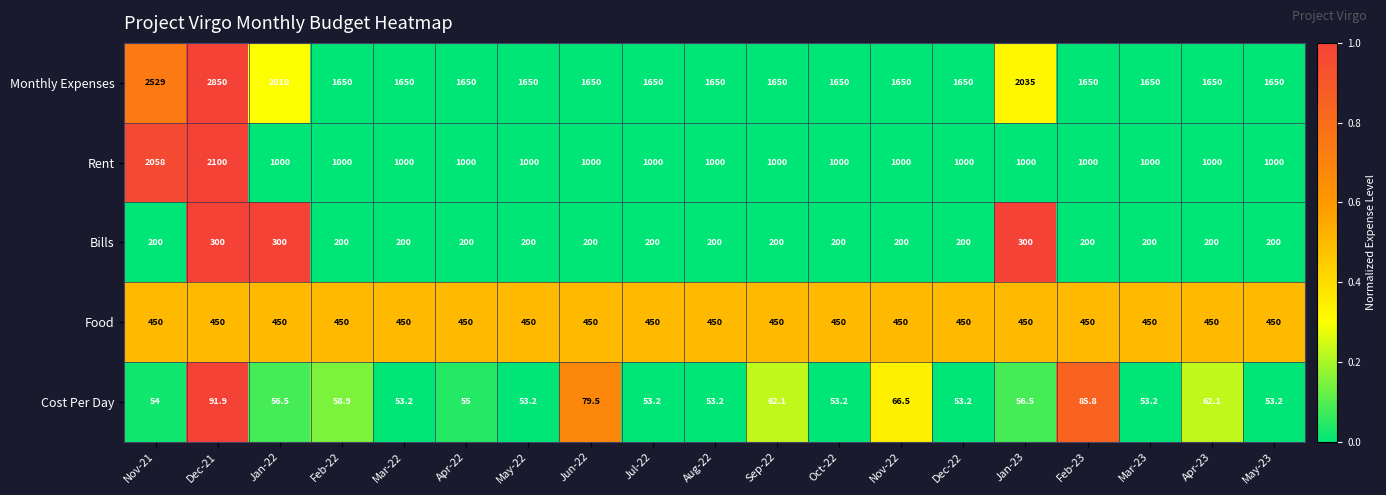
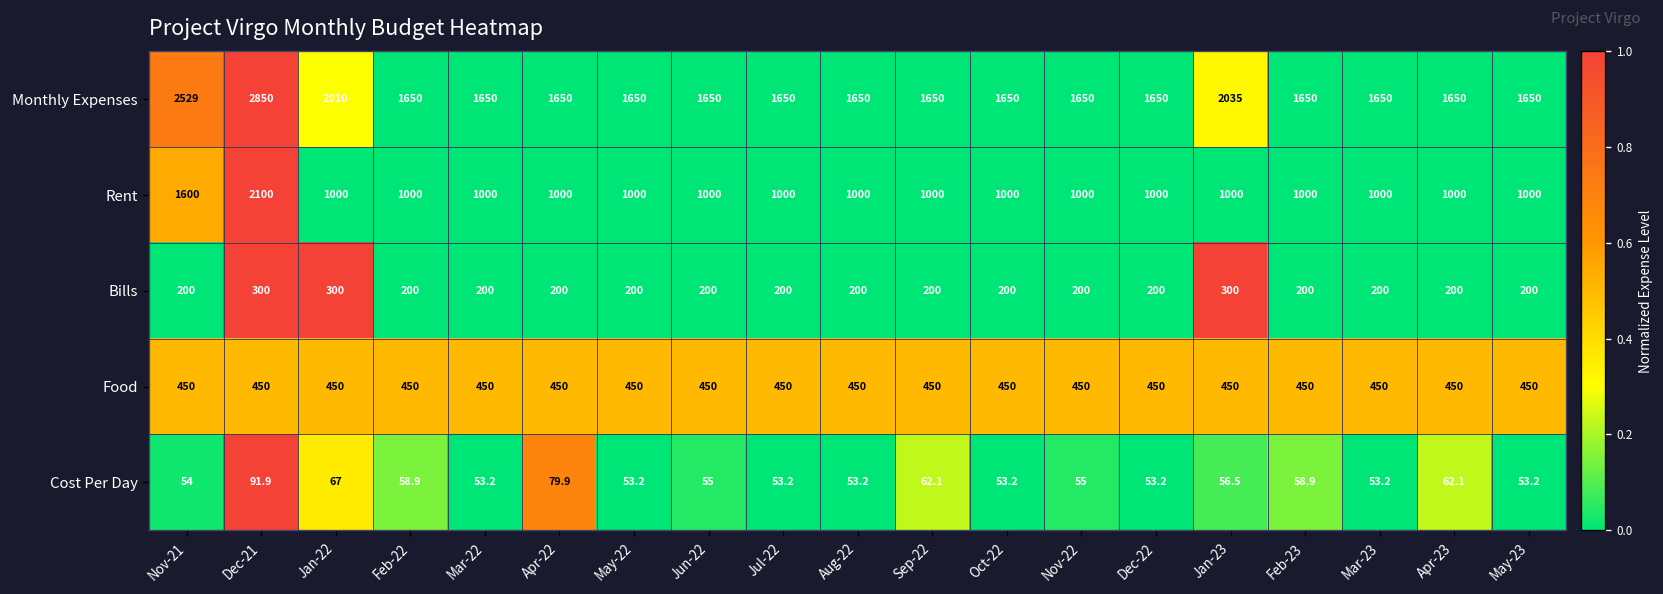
  {
    "Monthly Expenses": {
      "Nov-21": 2529,
      "Dec-21": 2850,
      "Jan-22": 2010,
      "Feb-22": 1650,
      "Mar-22": 1650,
      "Apr-22": 1650,
      "May-22": 1650,
      "Jun-22": 1650,
      "Jul-22": 1650,
      "Aug-22": 1650,
      "Sep-22": 1650,
      "Oct-22": 1650,
      "Nov-22": 1650,
      "Dec-22": 1650,
      "Jan-23": 2035,
      "Feb-23": 1650,
      "Mar-23": 1650,
      "Apr-23": 1650,
      "May-23": 1650
    },
    "Rent": {
-     "Nov-21": 2058,
+     "Nov-21": 1600,
      "Dec-21": 2100,
      "Jan-22": 1000,
      "Feb-22": 1000,
      "Mar-22": 1000,
      "Apr-22": 1000,
      "May-22": 1000,
      "Jun-22": 1000,
      "Jul-22": 1000,
      "Aug-22": 1000,
      "Sep-22": 1000,
      "Oct-22": 1000,
      "Nov-22": 1000,
      "Dec-22": 1000,
      "Jan-23": 1000,
      "Feb-23": 1000,
      "Mar-23": 1000,
      "Apr-23": 1000,
      "May-23": 1000
    },
    "Bills": {
      "Nov-21": 200,
      "Dec-21": 300,
      "Jan-22": 300,
      "Feb-22": 200,
      "Mar-22": 200,
      "Apr-22": 200,
      "May-22": 200,
      "Jun-22": 200,
      "Jul-22": 200,
      "Aug-22": 200,
      "Sep-22": 200,
      "Oct-22": 200,
      "Nov-22": 200,
      "Dec-22": 200,
      "Jan-23": 300,
      "Feb-23": 200,
      "Mar-23": 200,
      "Apr-23": 200,
      "May-23": 200
    },
    "Food": {
      "Nov-21": 450,
      "Dec-21": 450,
      "Jan-22": 450,
      "Feb-22": 450,
      "Mar-22": 450,
      "Apr-22": 450,
      "May-22": 450,
      "Jun-22": 450,
      "Jul-22": 450,
      "Aug-22": 450,
      "Sep-22": 450,
      "Oct-22": 450,
      "Nov-22": 450,
      "Dec-22": 450,
      "Jan-23": 450,
      "Feb-23": 450,
      "Mar-23": 450,
      "Apr-23": 450,
      "May-23": 450
    },
    "Cost Per Day": {
      "Nov-21": 54,
      "Dec-21": 91.9,
-     "Jan-22": 56.5,
+     "Jan-22": 67,
      "Feb-22": 58.9,
      "Mar-22": 53.2,
-     "Apr-22": 55,
+     "Apr-22": 79.9,
      "May-22": 53.2,
-     "Jun-22": 79.5,
+     "Jun-22": 55,
      "Jul-22": 53.2,
      "Aug-22": 53.2,
      "Sep-22": 62.1,
      "Oct-22": 53.2,
-     "Nov-22": 66.5,
+     "Nov-22": 55,
      "Dec-22": 53.2,
      "Jan-23": 56.5,
-     "Feb-23": 85.8,
+     "Feb-23": 58.9,
      "Mar-23": 53.2,
      "Apr-23": 62.1,
      "May-23": 53.2
    }
  }
